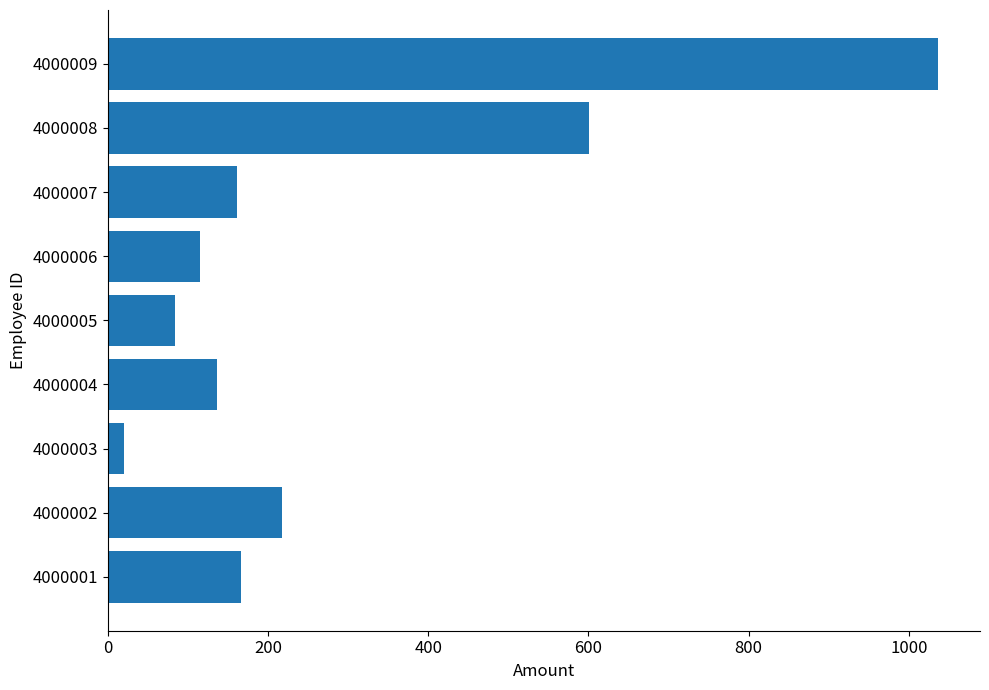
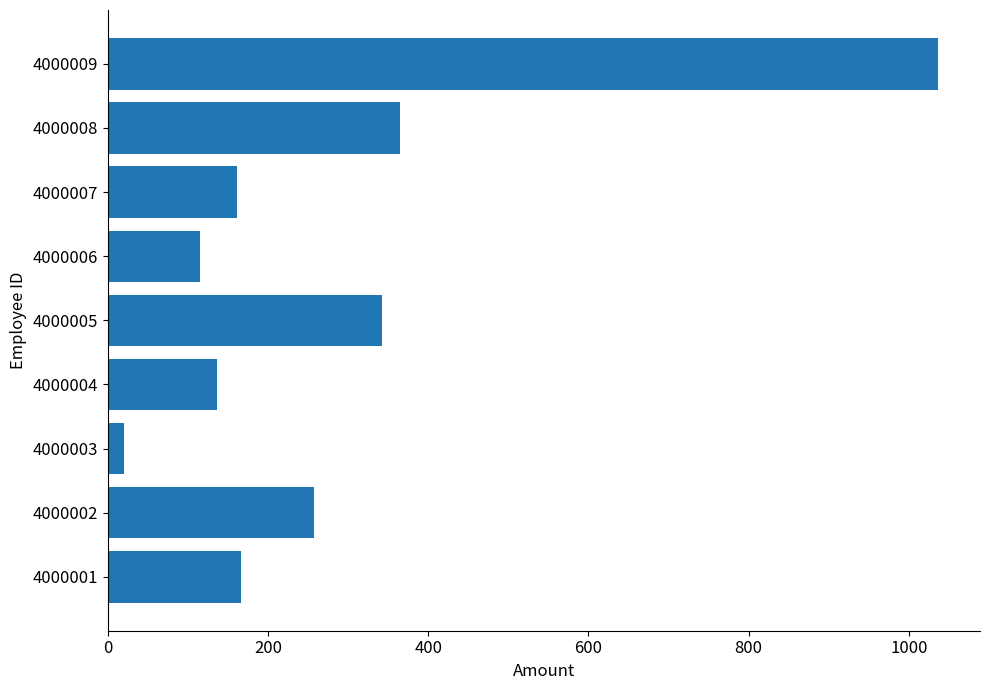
  {
    "4000009": 1040,
-   "4000008": 600,
+   "4000008": 370,
    "4000007": 160,
    "4000006": 110,
-   "4000005": 80,
+   "4000005": 340,
    "4000004": 140,
    "4000003": 20,
-   "4000002": 220,
+   "4000002": 260,
    "4000001": 170
  }
